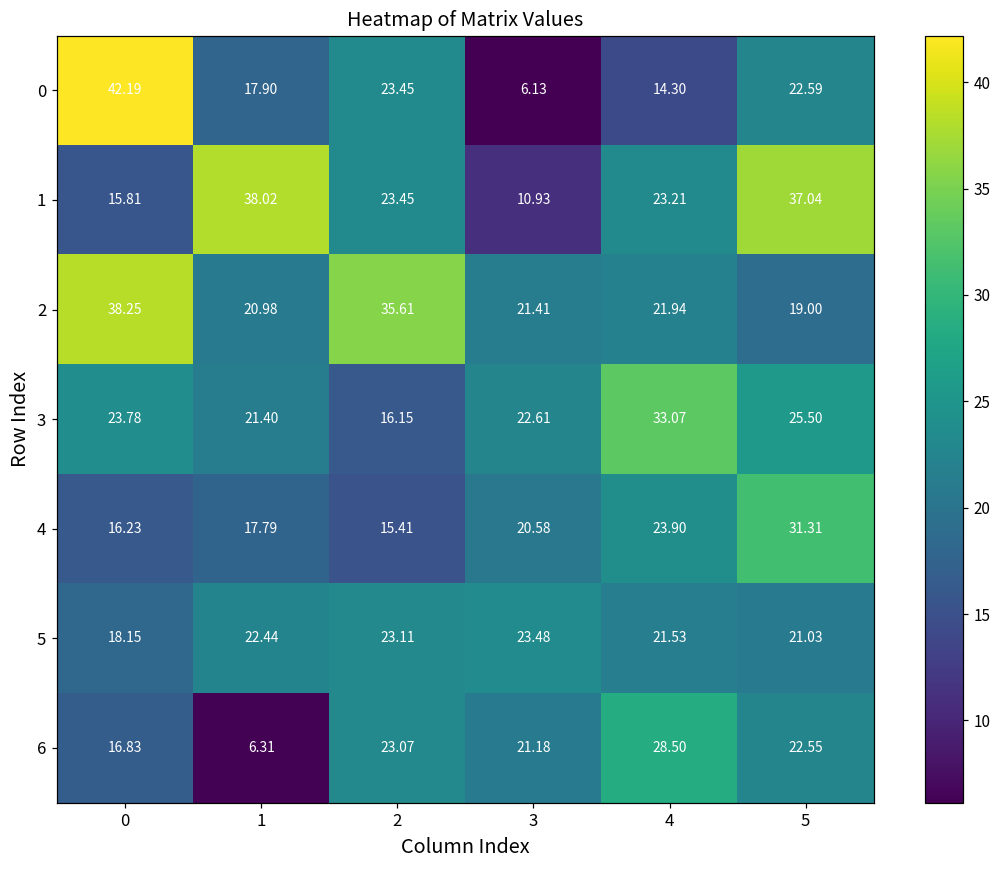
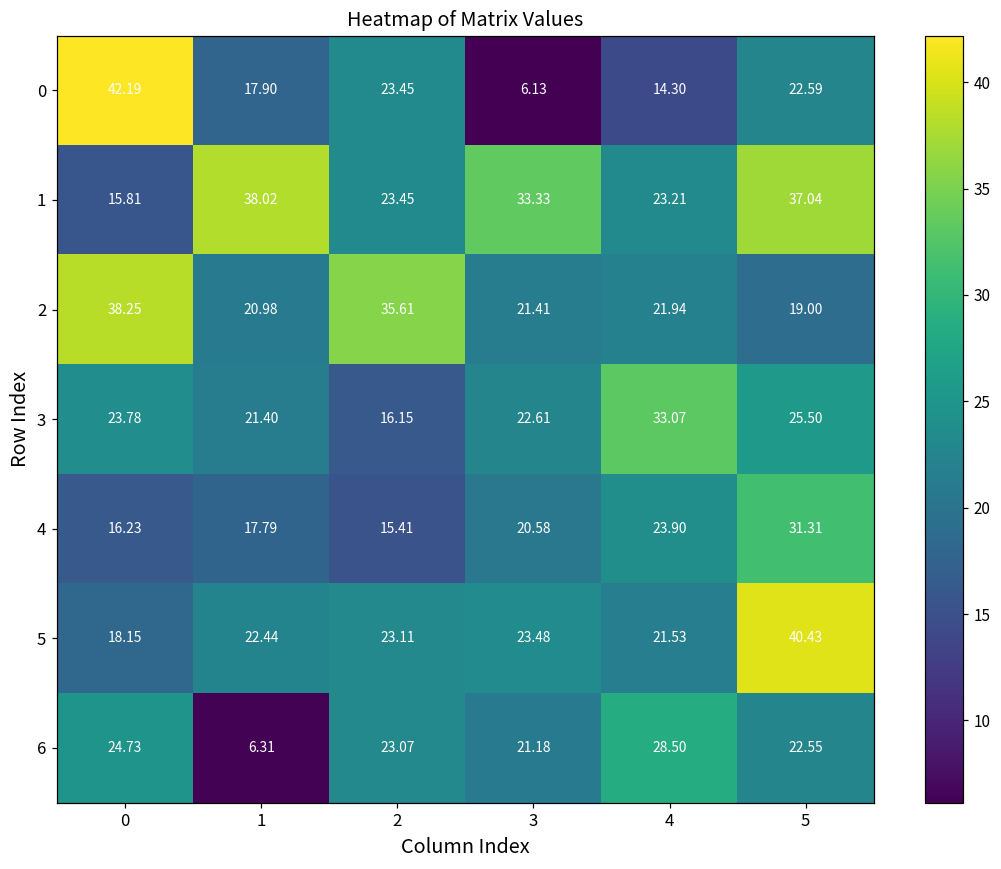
  {
    "0": {
      "0": 42.19,
      "1": 17.90,
      "2": 23.45,
      "3": 6.13,
      "4": 14.30,
      "5": 22.59
    },
    "1": {
      "0": 15.81,
      "1": 38.02,
      "2": 23.45,
-     "3": 10.93,
+     "3": 33.33,
      "4": 23.21,
      "5": 37.04
    },
    "2": {
      "0": 38.25,
      "1": 20.98,
      "2": 35.61,
      "3": 21.41,
      "4": 21.94,
      "5": 19.00
    },
    "3": {
      "0": 23.78,
      "1": 21.40,
      "2": 16.15,
      "3": 22.61,
      "4": 33.07,
      "5": 25.50
    },
    "4": {
      "0": 16.23,
      "1": 17.79,
      "2": 15.41,
      "3": 20.58,
      "4": 23.90,
      "5": 31.31
    },
    "5": {
      "0": 18.15,
      "1": 22.44,
      "2": 23.11,
      "3": 23.48,
      "4": 21.53,
-     "5": 21.03
+     "5": 40.43
    },
    "6": {
-     "0": 16.83,
+     "0": 24.73,
      "1": 6.31,
      "2": 23.07,
      "3": 21.18,
      "4": 28.50,
      "5": 22.55
    }
  }
